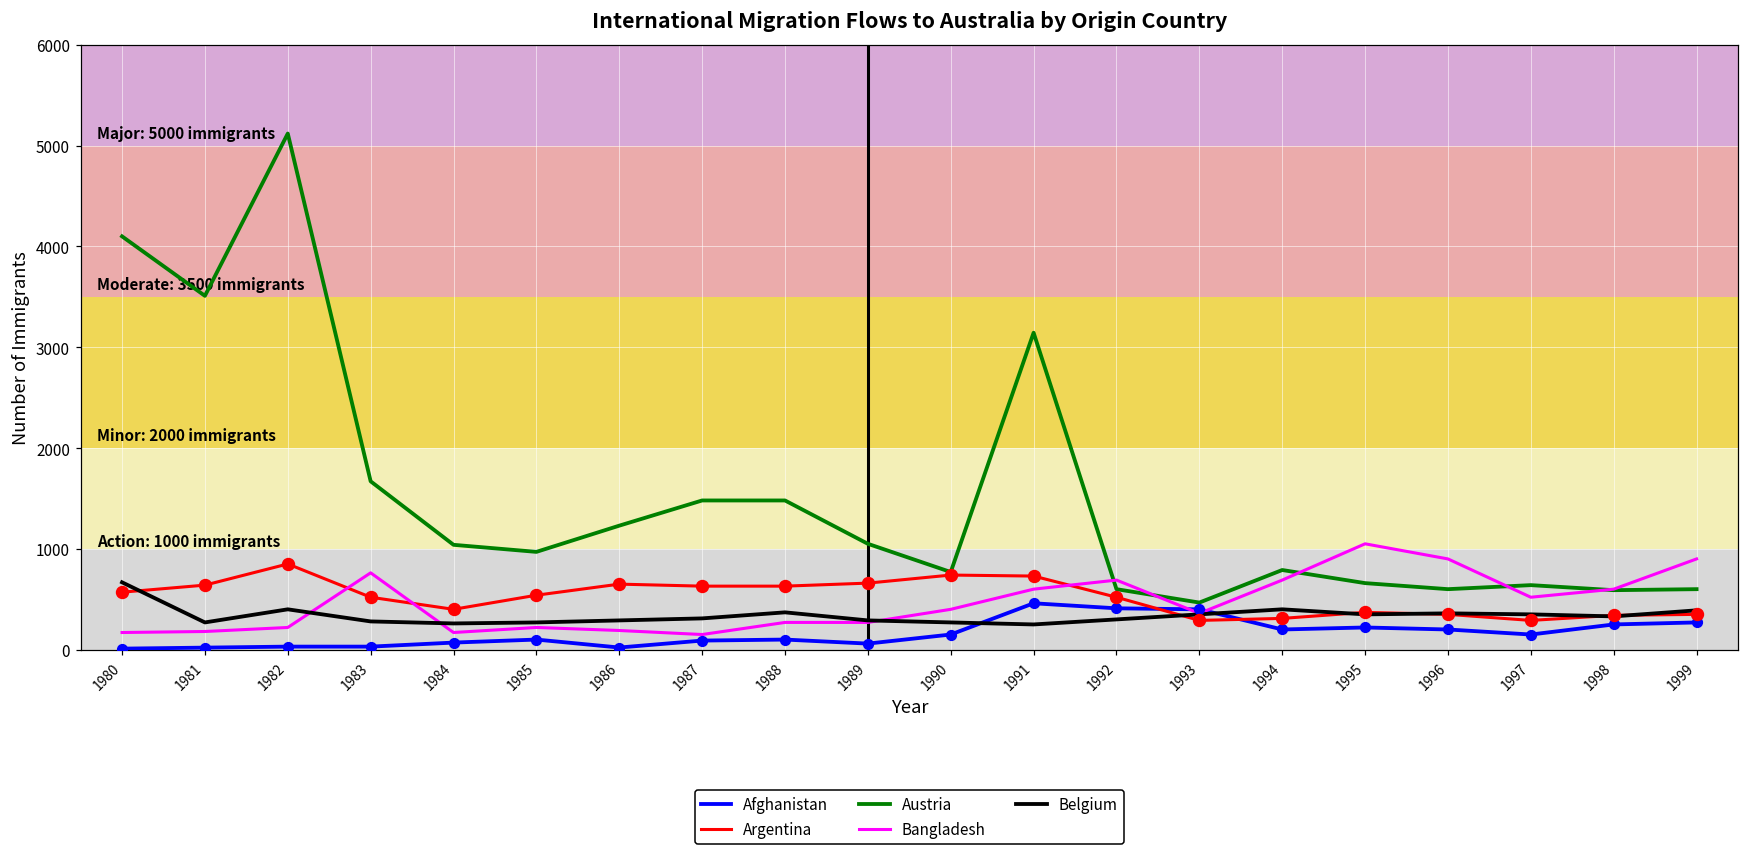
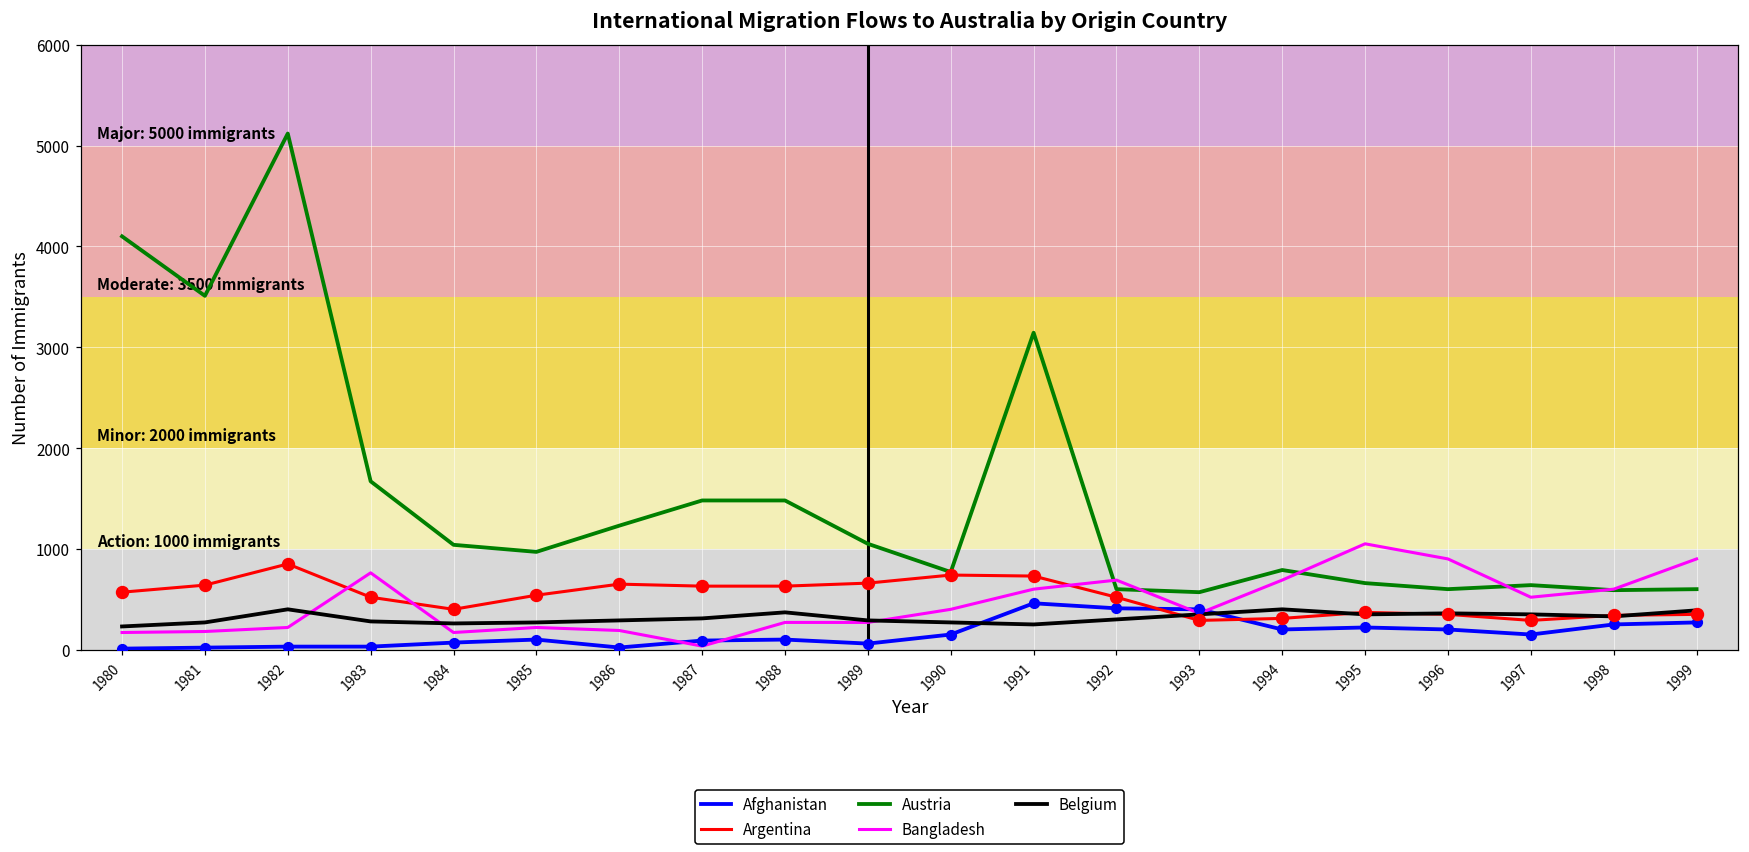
  {
    "Afghanistan": {
      "1980": 0,
      "1981": 0,
      "1982": 0,
      "1983": 0,
      "1984": 100,
      "1985": 100,
      "1986": 0,
      "1987": 100,
      "1988": 100,
      "1989": 100,
      "1990": 200,
      "1991": 500,
      "1992": 400,
      "1993": 400,
      "1994": 200,
      "1995": 200,
      "1996": 200,
      "1997": 200,
      "1998": 300,
      "1999": 300
    },
    "Argentina": {
      "1980": 600,
      "1981": 600,
      "1983": 500,
      "1984": 400,
      "1985": 500,
      "1986": 700,
      "1987": 600,
      "1988": 600,
      "1989": 700,
      "1990": 700,
      "1991": 700,
      "1992": 500,
      "1993": 300,
      "1994": 300,
      "1997": 300,
      "1999": 400
    },
    "Austria": {
      "1980": 4100,
      "1983": 1700,
      "1984": 1000,
      "1985": 1000,
      "1986": 1200,
      "1987": 1500,
      "1988": 1500,
      "1989": 1100,
      "1990": 800,
      "1991": 3100,
      "1992": 600,
-     "1993": 500,
+     "1993": 600,
      "1994": 800,
      "1995": 700,
      "1996": 600,
      "1997": 600,
      "1999": 600
    },
    "Bangladesh": {
      "1980": 200,
      "1981": 200,
      "1982": 200,
      "1983": 800,
      "1984": 200,
      "1985": 200,
      "1986": 200,
-     "1987": 200,
+     "1987": 0,
      "1988": 300,
      "1990": 400,
      "1991": 600,
      "1992": 700,
      "1994": 700,
      "1995": 1100,
      "1996": 900,
      "1997": 500,
      "1999": 900
    },
    "Belgium": {
-     "1980": 700,
+     "1980": 200,
      "1981": 300,
      "1982": 400,
      "1983": 300,
      "1984": 300,
      "1985": 300,
      "1986": 300,
      "1987": 300,
      "1988": 400,
      "1990": 300,
      "1991": 300,
      "1992": 300,
      "1994": 400,
      "1997": 400,
      "1999": 400
    }
  }
